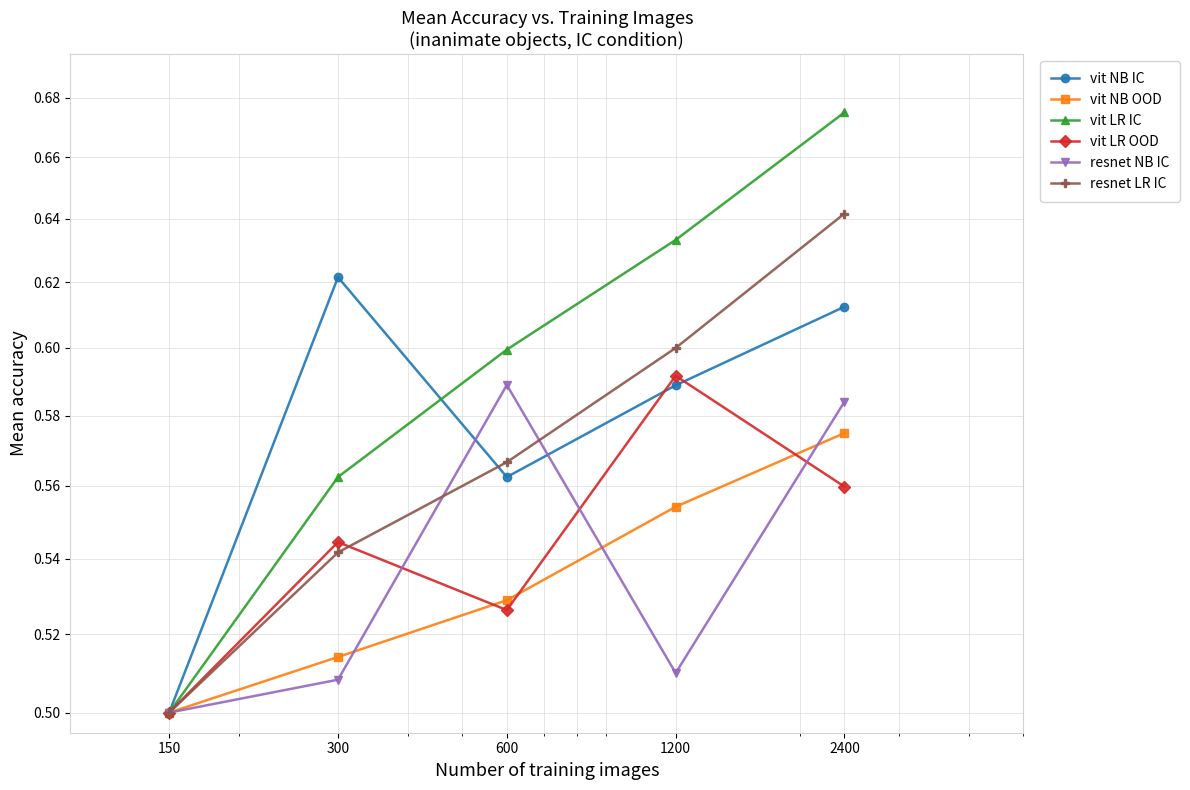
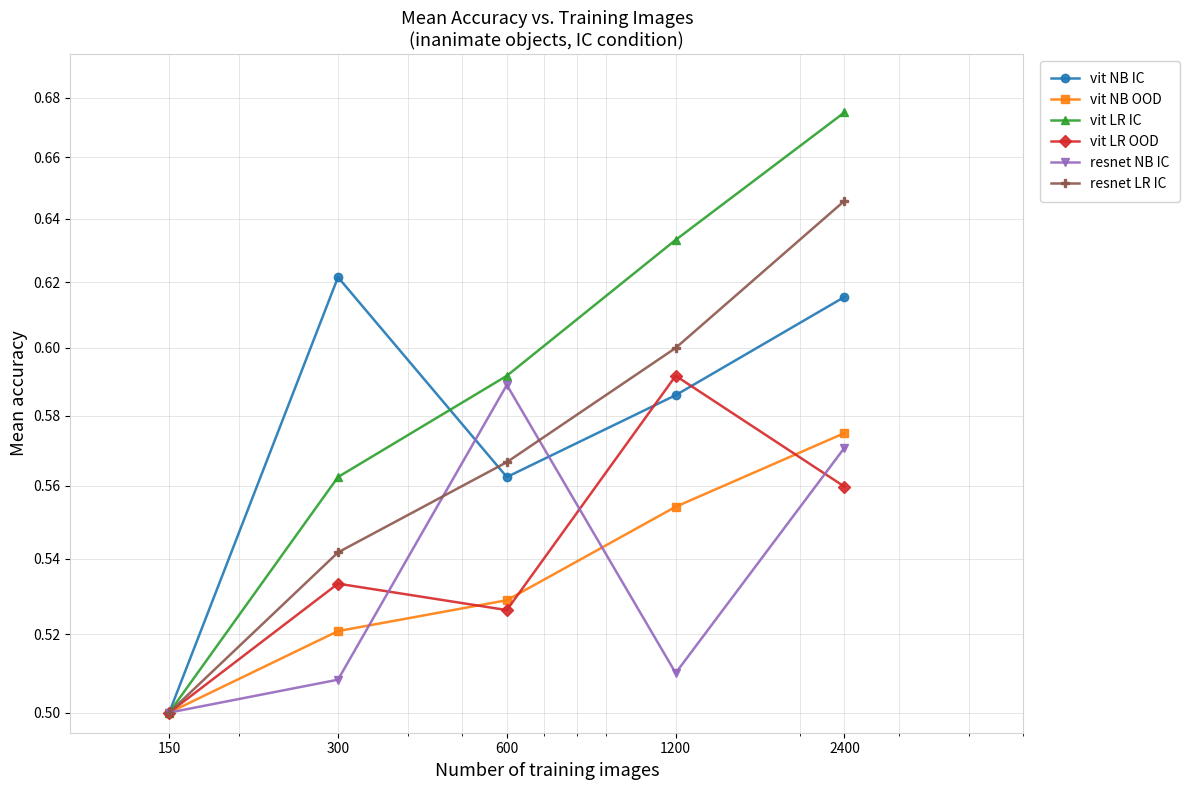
  {
    "vit NB IC": {
      "300": 0.622,
      "600": 0.563,
-     "1200": 0.589,
-     "2400": 0.613
+     "1200": 0.586,
+     "2400": 0.616
    },
    "vit NB OOD": {
-     "300": 0.514,
+     "300": 0.521,
      "600": 0.529,
      "1200": 0.554,
      "2400": 0.575
    },
    "vit LR IC": {
      "300": 0.563,
-     "600": 0.600,
+     "600": 0.592,
      "1200": 0.633,
      "2400": 0.675
    },
    "vit LR OOD": {
-     "300": 0.545,
+     "300": 0.533,
      "600": 0.526,
      "1200": 0.592,
      "2400": 0.560
    },
    "resnet NB IC": {
      "300": 0.508,
      "600": 0.589,
      "1200": 0.510,
-     "2400": 0.584
+     "2400": 0.571
    },
    "resnet LR IC": {
      "300": 0.542,
      "600": 0.567,
      "1200": 0.600,
-     "2400": 0.642
+     "2400": 0.646
    }
  }
